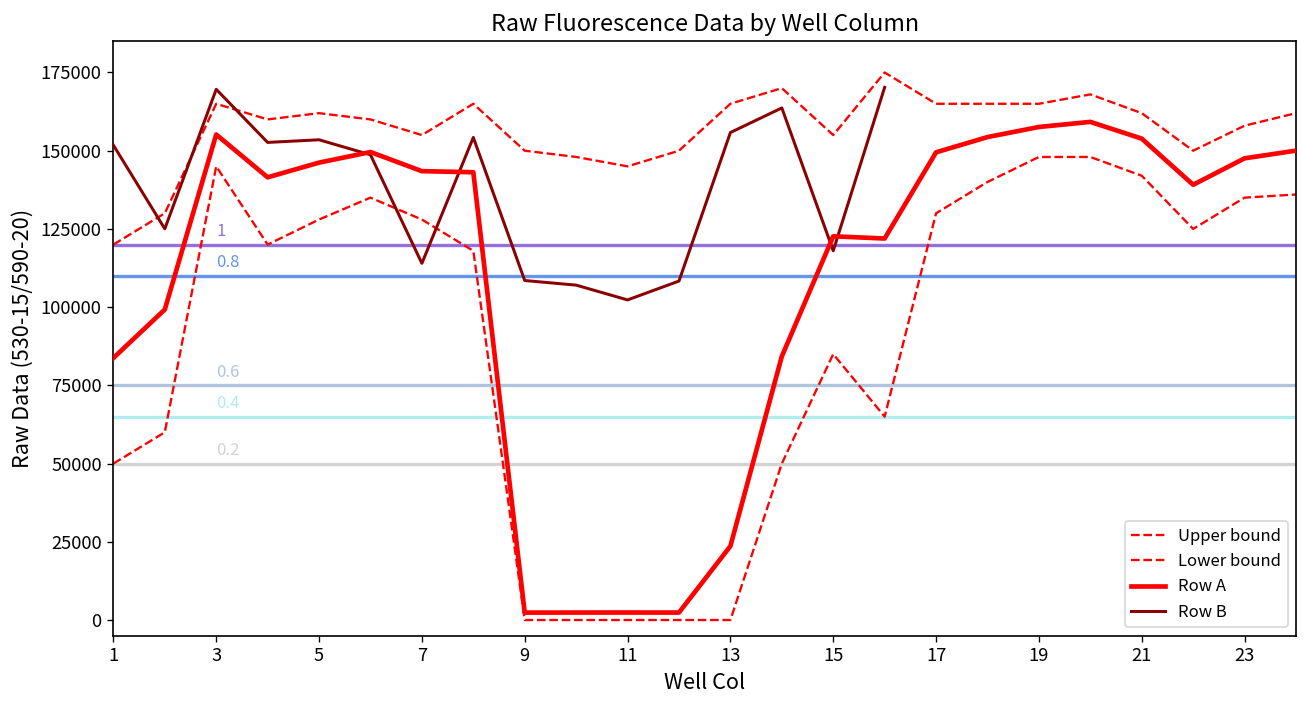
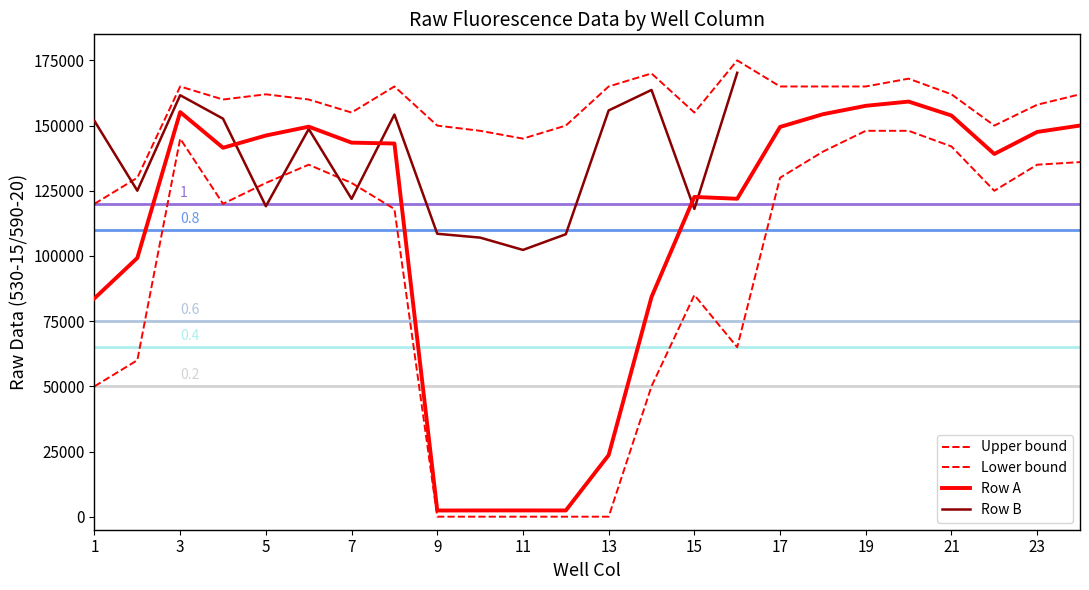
  {
    "Row B": {
      "1": 152000,
-     "3": 170000,
-     "5": 153000,
-     "7": 114000,
+     "3": 162000,
+     "5": 119000,
+     "7": 122000,
      "9": 109000,
      "11": 102000,
      "13": 156000,
      "15": 118000
    }
  }
